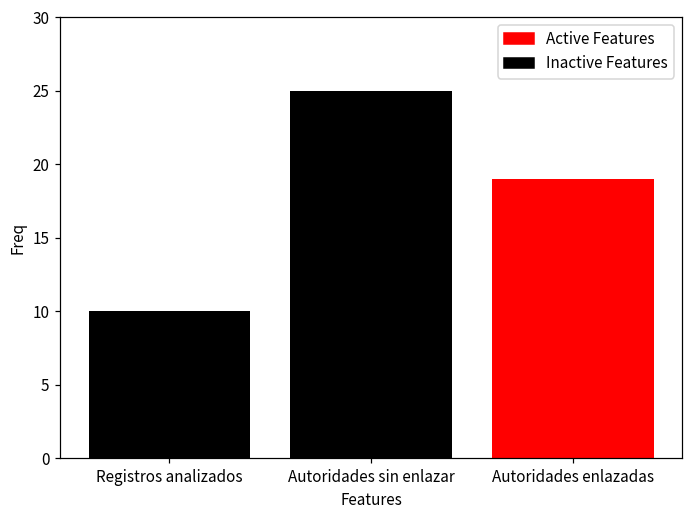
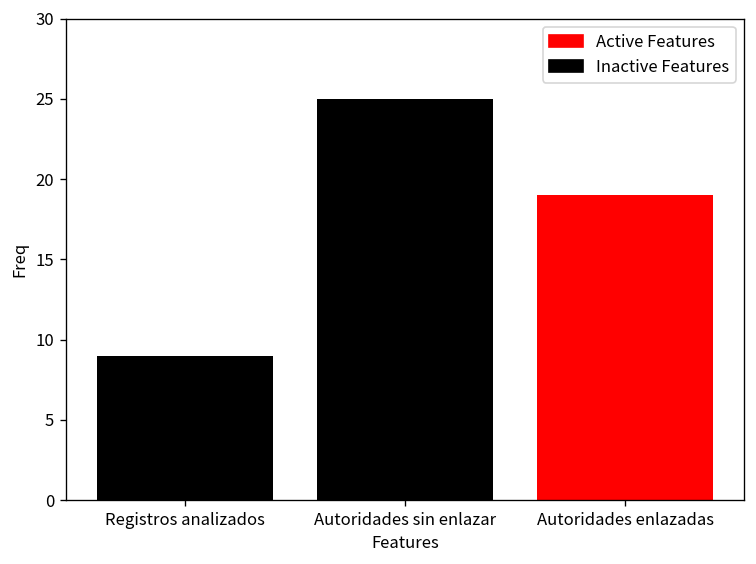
  {
-   "Registros analizados": 10,
+   "Registros analizados": 9,
    "Autoridades sin enlazar": 25,
    "Autoridades enlazadas": 19
  }
